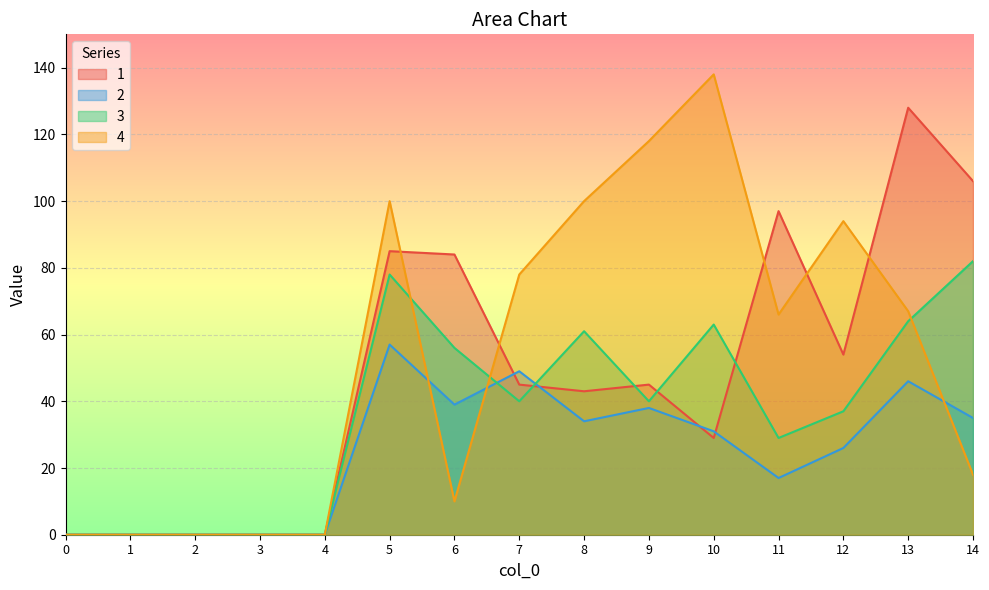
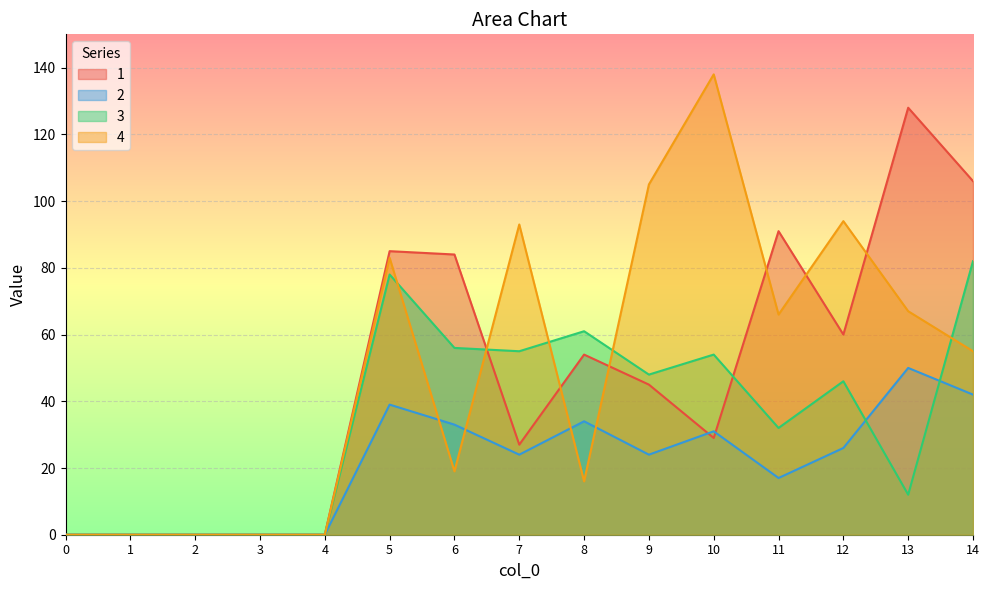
  {
    "1": {
      "5": 85,
      "6": 84,
-     "7": 45,
-     "8": 43,
+     "7": 27,
+     "8": 54,
      "9": 45,
      "10": 29,
-     "11": 97,
-     "12": 54,
+     "11": 91,
+     "12": 60,
      "13": 128,
      "14": 106
    },
    "2": {
-     "5": 57,
-     "6": 39,
-     "7": 49,
+     "5": 39,
+     "6": 33,
+     "7": 24,
      "8": 34,
-     "9": 38,
+     "9": 24,
      "10": 31,
      "11": 17,
      "12": 26,
-     "13": 46,
-     "14": 35
+     "13": 50,
+     "14": 42
    },
    "3": {
      "5": 78,
      "6": 56,
-     "7": 40,
+     "7": 55,
      "8": 61,
-     "9": 40,
-     "10": 63,
-     "11": 29,
-     "12": 37,
-     "13": 64,
+     "9": 48,
+     "10": 54,
+     "11": 32,
+     "12": 46,
+     "13": 12,
      "14": 82
    },
    "4": {
-     "5": 100,
-     "6": 10,
-     "7": 78,
-     "8": 100,
-     "9": 118,
+     "5": 83,
+     "6": 19,
+     "7": 93,
+     "8": 16,
+     "9": 105,
      "10": 138,
      "11": 66,
      "12": 94,
      "13": 67,
-     "14": 18
+     "14": 55
    }
  }
